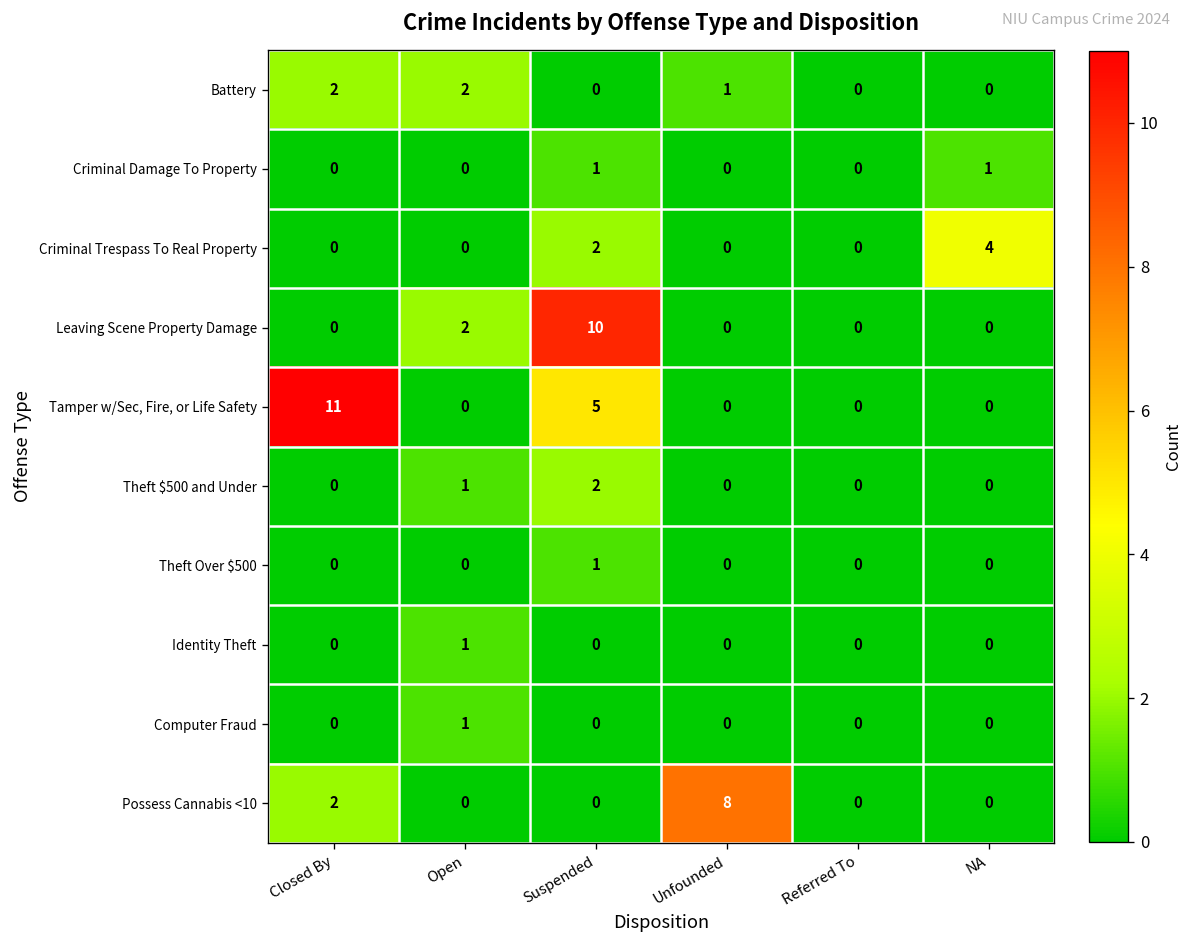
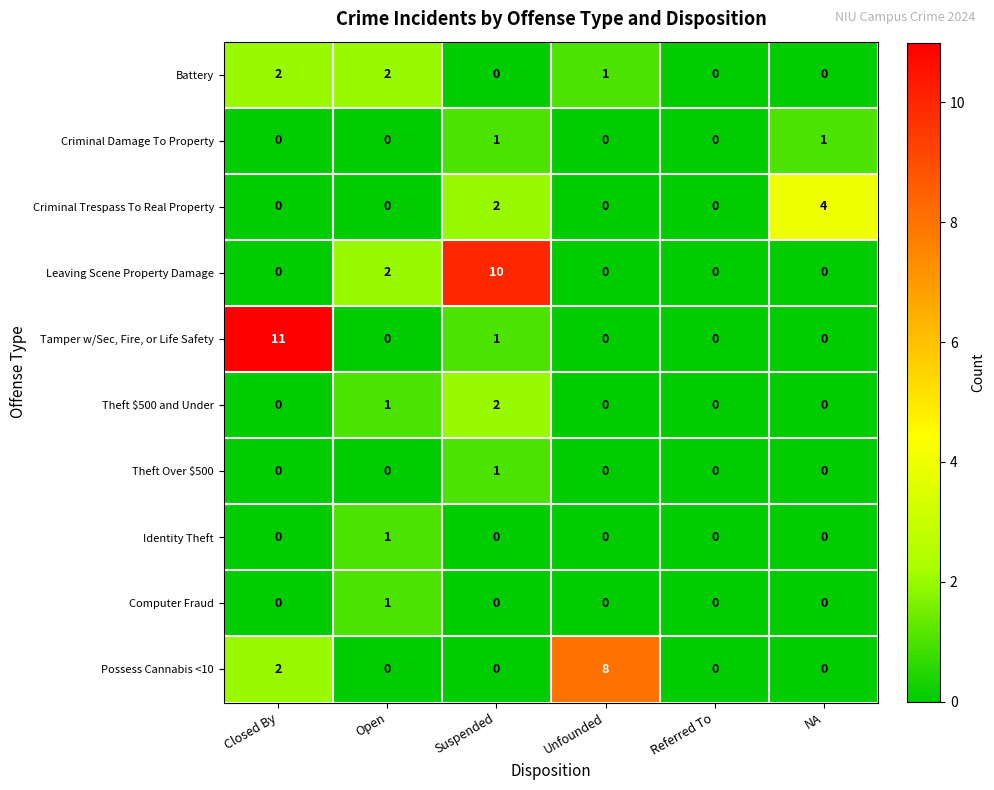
  {
    "Battery": {
      "Closed By": 2,
      "Open": 2,
      "Suspended": 0,
      "Unfounded": 1,
      "Referred To": 0,
      "NA": 0
    },
    "Criminal Damage To Property": {
      "Closed By": 0,
      "Open": 0,
      "Suspended": 1,
      "Unfounded": 0,
      "Referred To": 0,
      "NA": 1
    },
    "Criminal Trespass To Real Property": {
      "Closed By": 0,
      "Open": 0,
      "Suspended": 2,
      "Unfounded": 0,
      "Referred To": 0,
      "NA": 4
    },
    "Leaving Scene Property Damage": {
      "Closed By": 0,
      "Open": 2,
      "Suspended": 10,
      "Unfounded": 0,
      "Referred To": 0,
      "NA": 0
    },
    "Tamper w/Sec, Fire, or Life Safety": {
      "Closed By": 11,
      "Open": 0,
-     "Suspended": 5,
+     "Suspended": 1,
      "Unfounded": 0,
      "Referred To": 0,
      "NA": 0
    },
    "Theft $500 and Under": {
      "Closed By": 0,
      "Open": 1,
      "Suspended": 2,
      "Unfounded": 0,
      "Referred To": 0,
      "NA": 0
    },
    "Theft Over $500": {
      "Closed By": 0,
      "Open": 0,
      "Suspended": 1,
      "Unfounded": 0,
      "Referred To": 0,
      "NA": 0
    },
    "Identity Theft": {
      "Closed By": 0,
      "Open": 1,
      "Suspended": 0,
      "Unfounded": 0,
      "Referred To": 0,
      "NA": 0
    },
    "Computer Fraud": {
      "Closed By": 0,
      "Open": 1,
      "Suspended": 0,
      "Unfounded": 0,
      "Referred To": 0,
      "NA": 0
    },
    "Possess Cannabis <10": {
      "Closed By": 2,
      "Open": 0,
      "Suspended": 0,
      "Unfounded": 8,
      "Referred To": 0,
      "NA": 0
    }
  }
